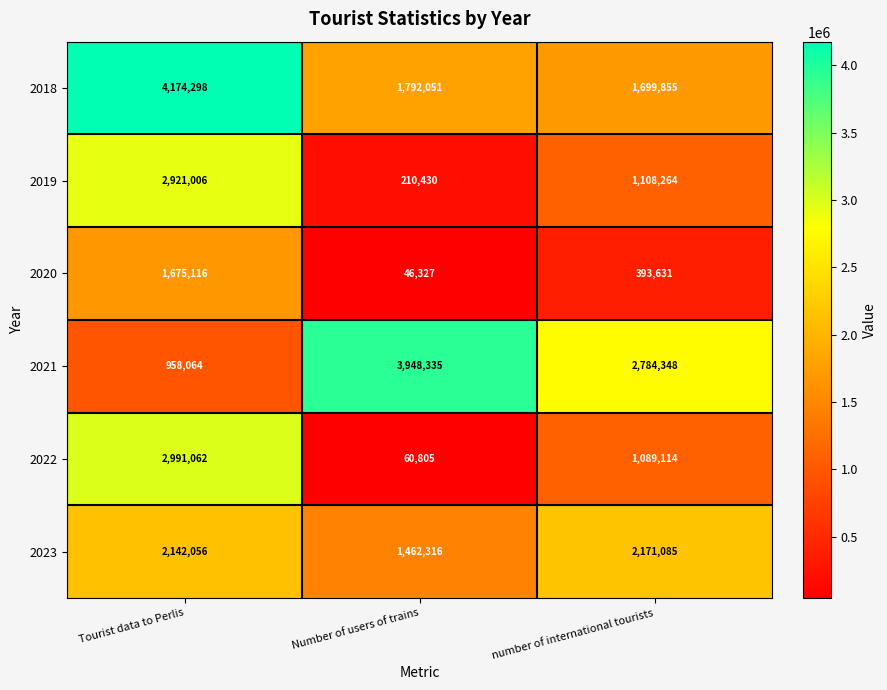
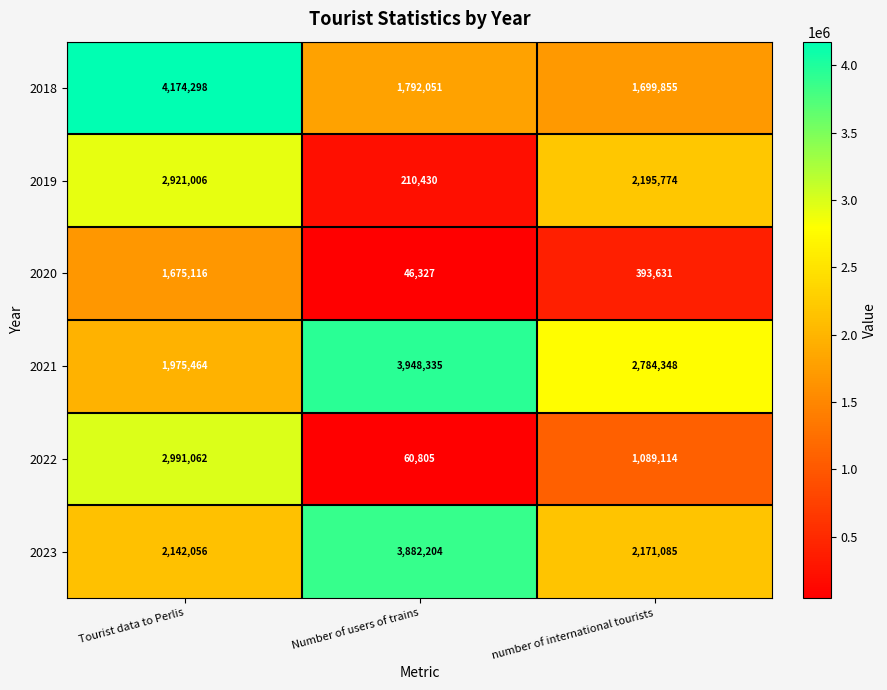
  {
    "2018": {
      "Tourist data to Perlis": "4,174,298",
      "Number of users of trains": "1,792,051",
      "number of international tourists": "1,699,855"
    },
    "2019": {
      "Tourist data to Perlis": "2,921,006",
      "Number of users of trains": "210,430",
-     "number of international tourists": "1,108,264"
+     "number of international tourists": "2,195,774"
    },
    "2020": {
      "Tourist data to Perlis": "1,675,116",
      "Number of users of trains": "46,327",
      "number of international tourists": "393,631"
    },
    "2021": {
-     "Tourist data to Perlis": "958,064",
+     "Tourist data to Perlis": "1,975,464",
      "Number of users of trains": "3,948,335",
      "number of international tourists": "2,784,348"
    },
    "2022": {
      "Tourist data to Perlis": "2,991,062",
      "Number of users of trains": "60,805",
      "number of international tourists": "1,089,114"
    },
    "2023": {
      "Tourist data to Perlis": "2,142,056",
-     "Number of users of trains": "1,462,316",
+     "Number of users of trains": "3,882,204",
      "number of international tourists": "2,171,085"
    }
  }
